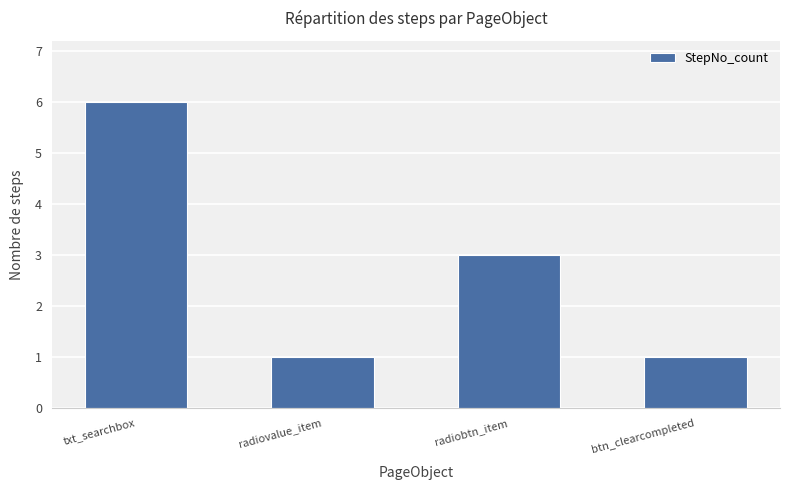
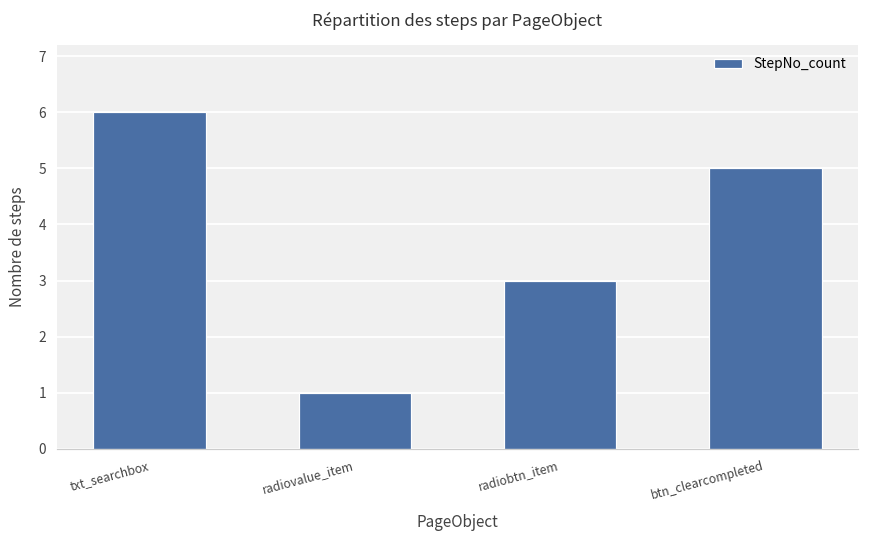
  {
    "txt_searchbox": 6,
    "radiovalue_item": 1,
    "radiobtn_item": 3,
-   "btn_clearcompleted": 1
+   "btn_clearcompleted": 5
  }
